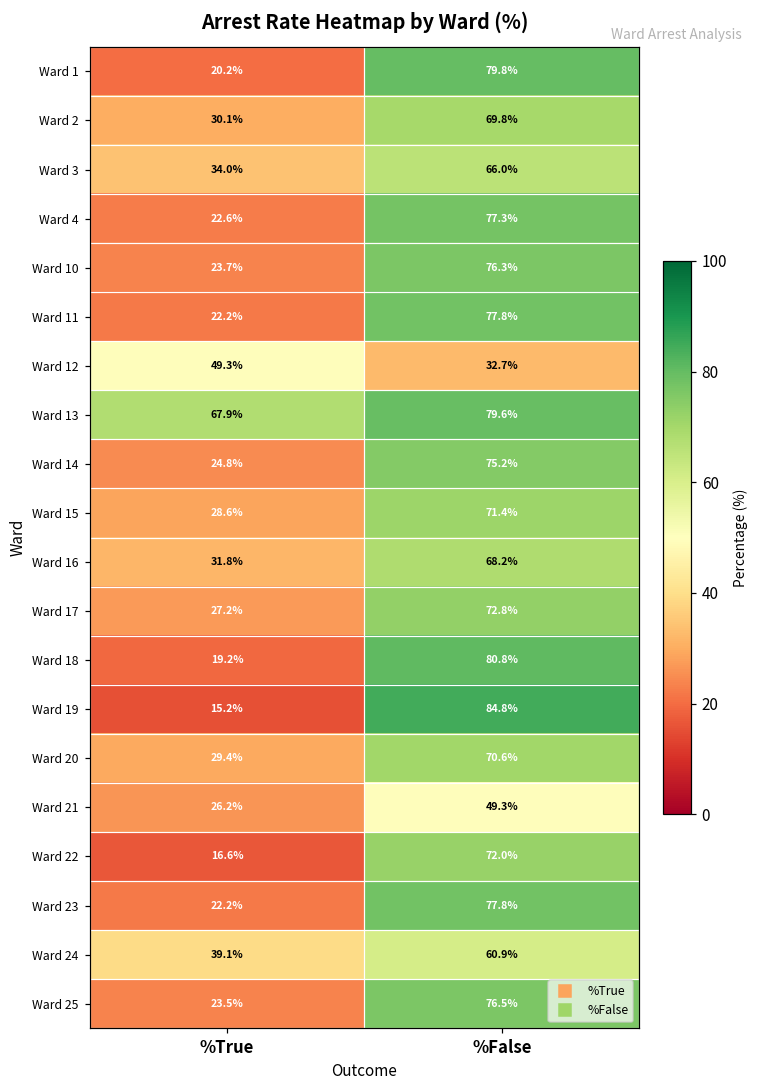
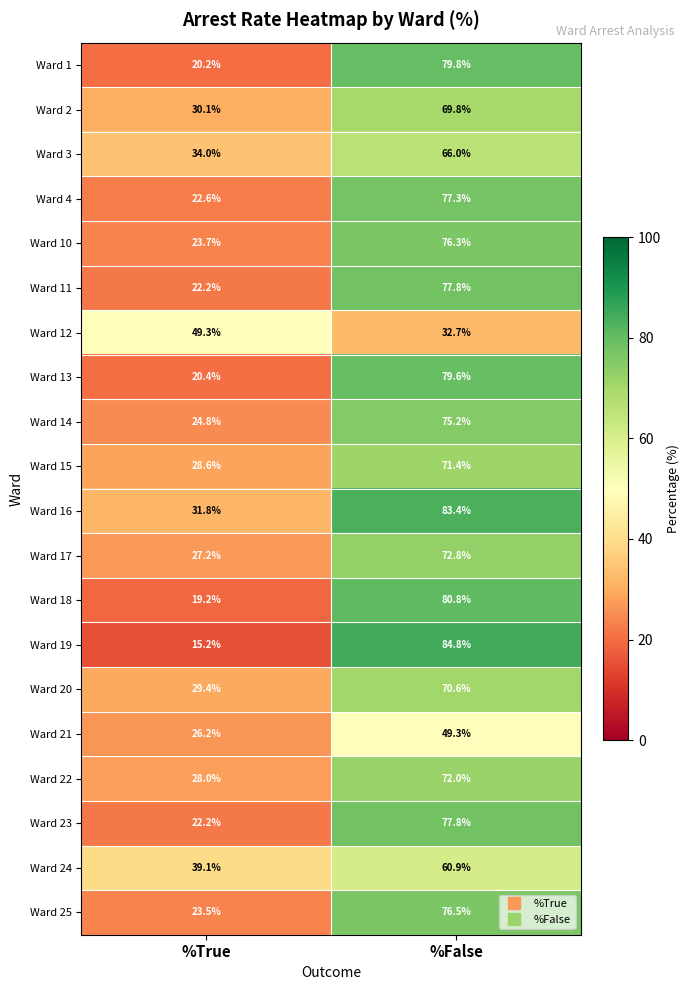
  {
    "Ward 1": {
      "%True": "20.2%",
      "%False": "79.8%"
    },
    "Ward 2": {
      "%True": "30.1%",
      "%False": "69.8%"
    },
    "Ward 3": {
      "%True": "34.0%",
      "%False": "66.0%"
    },
    "Ward 4": {
      "%True": "22.6%",
      "%False": "77.3%"
    },
    "Ward 10": {
      "%True": "23.7%",
      "%False": "76.3%"
    },
    "Ward 11": {
      "%True": "22.2%",
      "%False": "77.8%"
    },
    "Ward 12": {
      "%True": "49.3%",
      "%False": "32.7%"
    },
    "Ward 13": {
-     "%True": "67.9%",
+     "%True": "20.4%",
      "%False": "79.6%"
    },
    "Ward 14": {
      "%True": "24.8%",
      "%False": "75.2%"
    },
    "Ward 15": {
      "%True": "28.6%",
      "%False": "71.4%"
    },
    "Ward 16": {
      "%True": "31.8%",
-     "%False": "68.2%"
+     "%False": "83.4%"
    },
    "Ward 17": {
      "%True": "27.2%",
      "%False": "72.8%"
    },
    "Ward 18": {
      "%True": "19.2%",
      "%False": "80.8%"
    },
    "Ward 19": {
      "%True": "15.2%",
      "%False": "84.8%"
    },
    "Ward 20": {
      "%True": "29.4%",
      "%False": "70.6%"
    },
    "Ward 21": {
      "%True": "26.2%",
      "%False": "49.3%"
    },
    "Ward 22": {
-     "%True": "16.6%",
+     "%True": "28.0%",
      "%False": "72.0%"
    },
    "Ward 23": {
      "%True": "22.2%",
      "%False": "77.8%"
    },
    "Ward 24": {
      "%True": "39.1%",
      "%False": "60.9%"
    },
    "Ward 25": {
      "%True": "23.5%",
      "%False": "76.5%"
    }
  }
